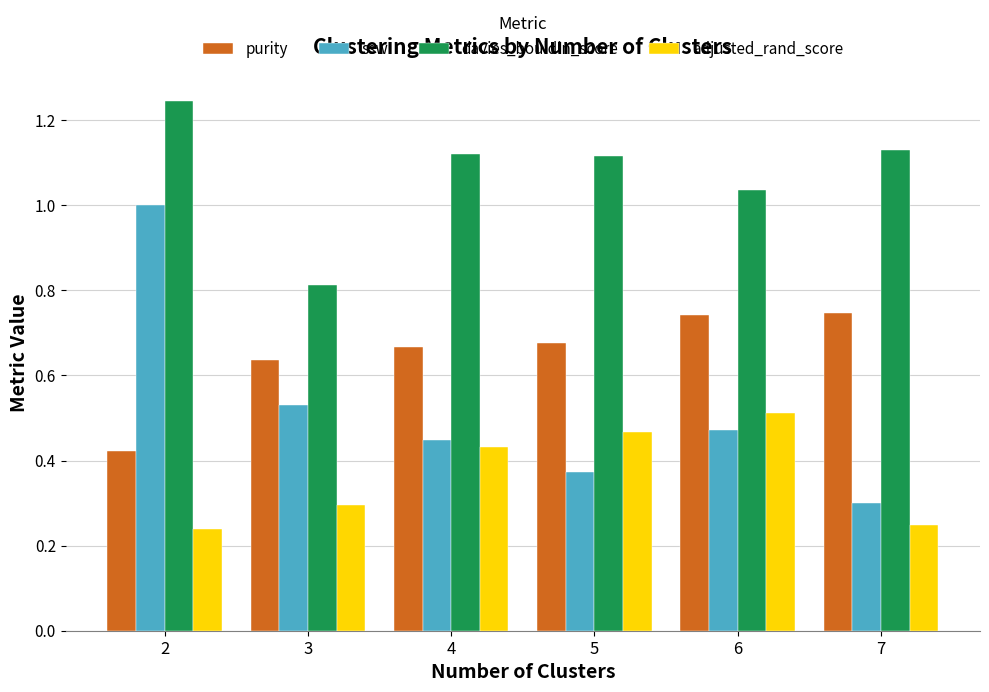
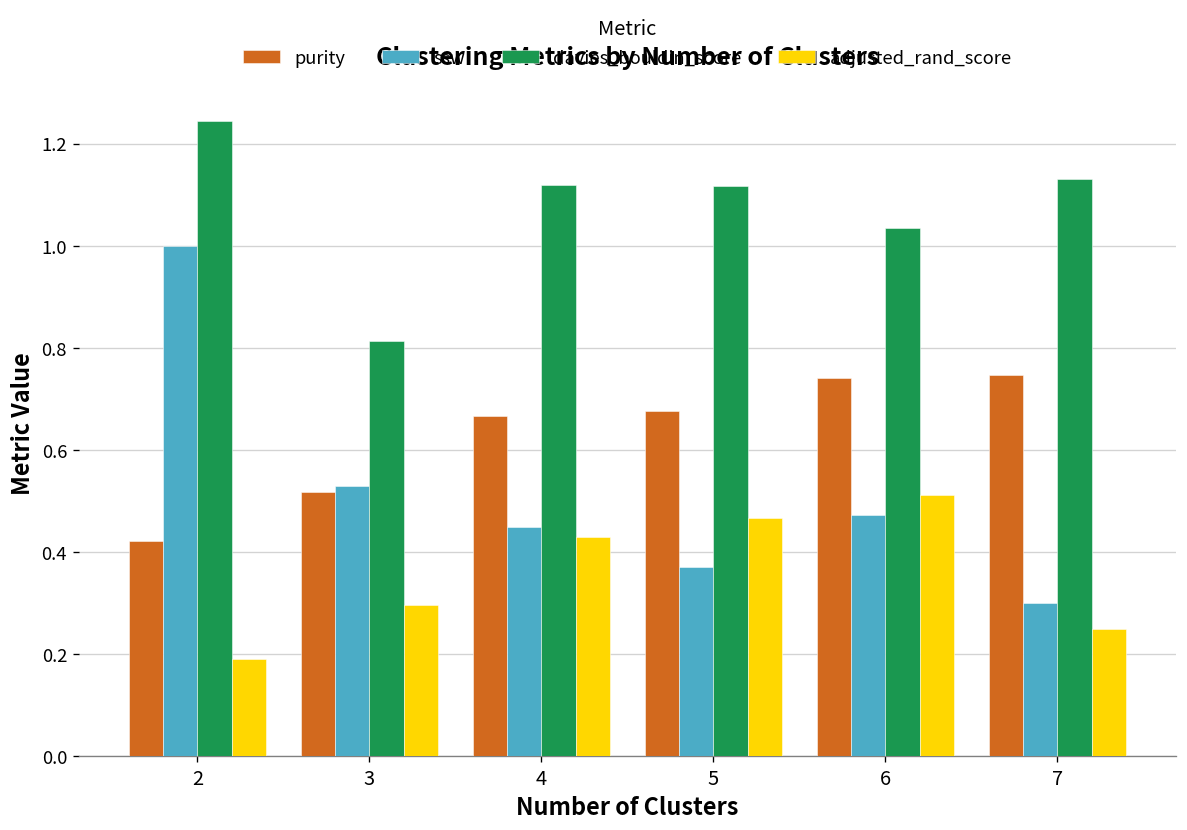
  {
    "purity": {
      "2": 0.42,
-     "3": 0.64,
+     "3": 0.52,
      "4": 0.67,
      "5": 0.68,
      "6": 0.74,
      "7": 0.75
    },
    "ssw": {
      "2": 1.00,
      "3": 0.53,
      "4": 0.45,
      "5": 0.37,
      "6": 0.47,
      "7": 0.30
    },
    "davies_bouldin_score": {
      "2": 1.25,
      "3": 0.81,
      "4": 1.12,
      "5": 1.12,
      "6": 1.04,
      "7": 1.13
    },
    "adjusted_rand_score": {
-     "2": 0.24,
+     "2": 0.19,
      "3": 0.30,
      "4": 0.43,
      "5": 0.47,
      "6": 0.51,
      "7": 0.25
    }
  }
